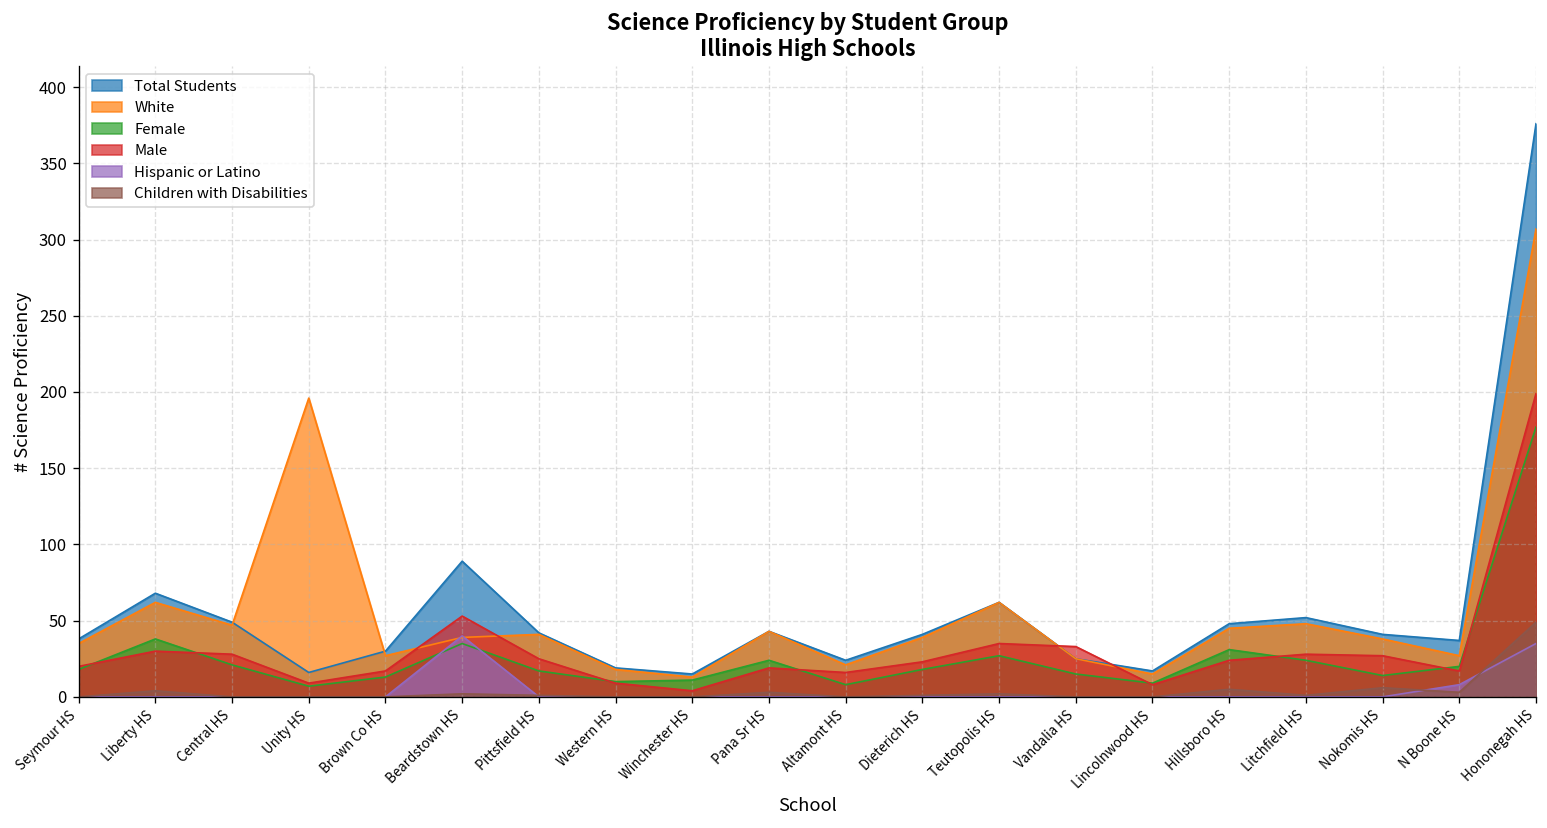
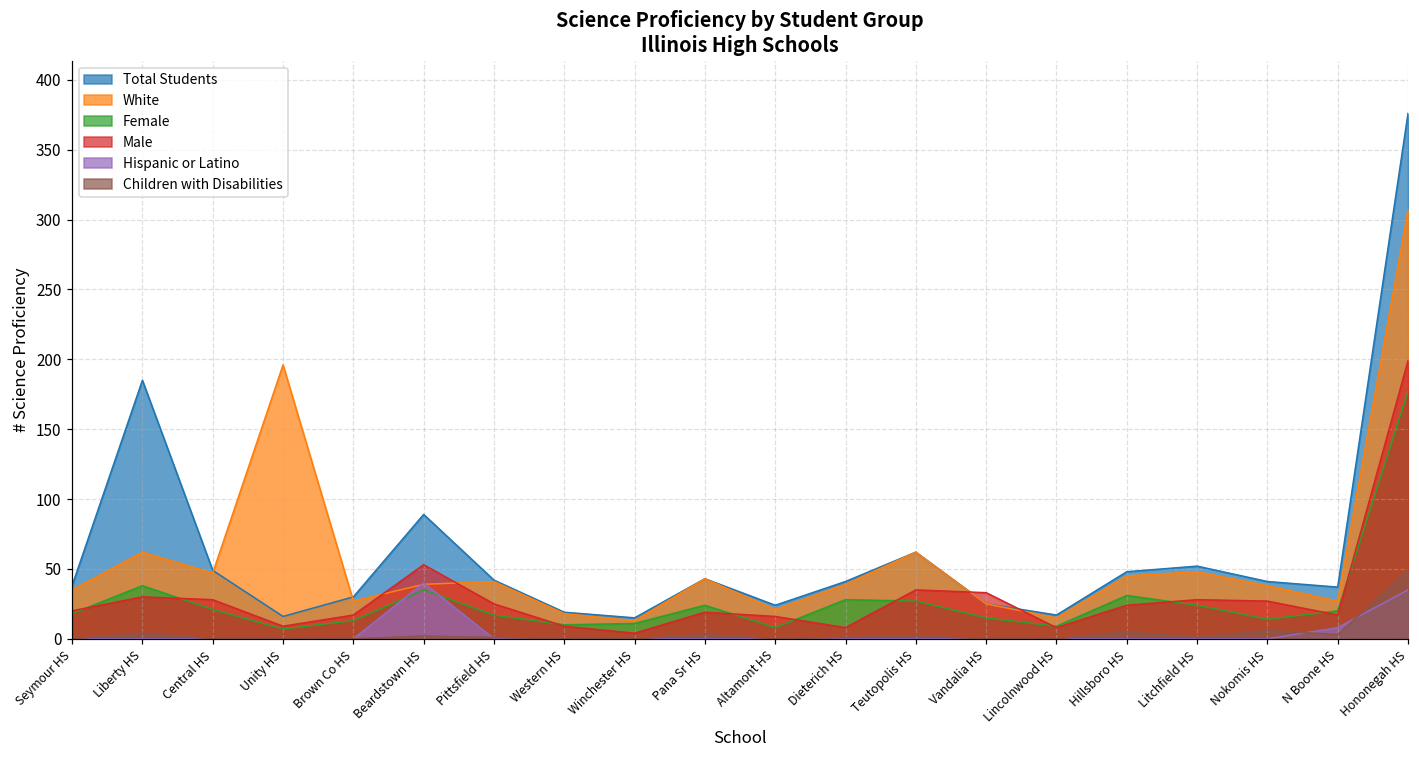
  {
    "Total Students": {
      "Seymour HS": 38,
-     "Liberty HS": 68,
+     "Liberty HS": 185,
      "Unity HS": 16,
      "Brown Co HS": 30,
      "Beardstown HS": 89,
      "Altamont HS": 24,
      "Dieterich HS": 41,
      "Lincolnwood HS": 17,
      "Hillsboro HS": 48,
      "Litchfield HS": 52,
      "Nokomis HS": 41,
      "N Boone HS": 37,
      "Hononegah HS": 376
    },
    "White": {
      "Seymour HS": 35,
      "Liberty HS": 62,
      "Unity HS": 196,
      "Brown Co HS": 27,
      "Altamont HS": 21,
      "Dieterich HS": 39,
      "Lincolnwood HS": 15,
      "Hillsboro HS": 45,
      "Litchfield HS": 48,
      "Nokomis HS": 38,
      "N Boone HS": 27,
      "Hononegah HS": 307
    },
    "Female": {
      "Seymour HS": 18,
      "Liberty HS": 38,
      "Central HS": 21,
      "Brown Co HS": 13,
      "Beardstown HS": 35,
      "Pittsfield HS": 17,
      "Winchester HS": 11,
      "Pana Sr HS": 24,
      "Altamont HS": 8,
-     "Dieterich HS": 18,
+     "Dieterich HS": 28,
      "Teutopolis HS": 27,
      "Vandalia HS": 15,
      "Hillsboro HS": 31,
      "Litchfield HS": 24,
      "Nokomis HS": 14,
      "N Boone HS": 20,
      "Hononegah HS": 177
    },
    "Male": {
      "Seymour HS": 20,
      "Liberty HS": 30,
      "Central HS": 28,
      "Brown Co HS": 17,
      "Beardstown HS": 53,
      "Pittsfield HS": 25,
      "Winchester HS": 4,
      "Pana Sr HS": 19,
      "Altamont HS": 16,
-     "Dieterich HS": 23,
+     "Dieterich HS": 8,
      "Teutopolis HS": 35,
      "Vandalia HS": 33,
      "Hillsboro HS": 24,
      "Litchfield HS": 28,
      "Nokomis HS": 27,
      "N Boone HS": 17,
      "Hononegah HS": 199
    },
    "Hispanic or Latino": {
      "Liberty HS": 0,
      "Pana Sr HS": 0,
      "Hillsboro HS": 0,
      "Nokomis HS": 0,
      "N Boone HS": 8,
      "Hononegah HS": 35
    },
    "Children with Disabilities": {
      "Liberty HS": 4,
      "Beardstown HS": 2,
      "Pana Sr HS": 3,
      "Hillsboro HS": 5,
      "Nokomis HS": 6,
      "N Boone HS": 3,
      "Hononegah HS": 49
    }
  }
